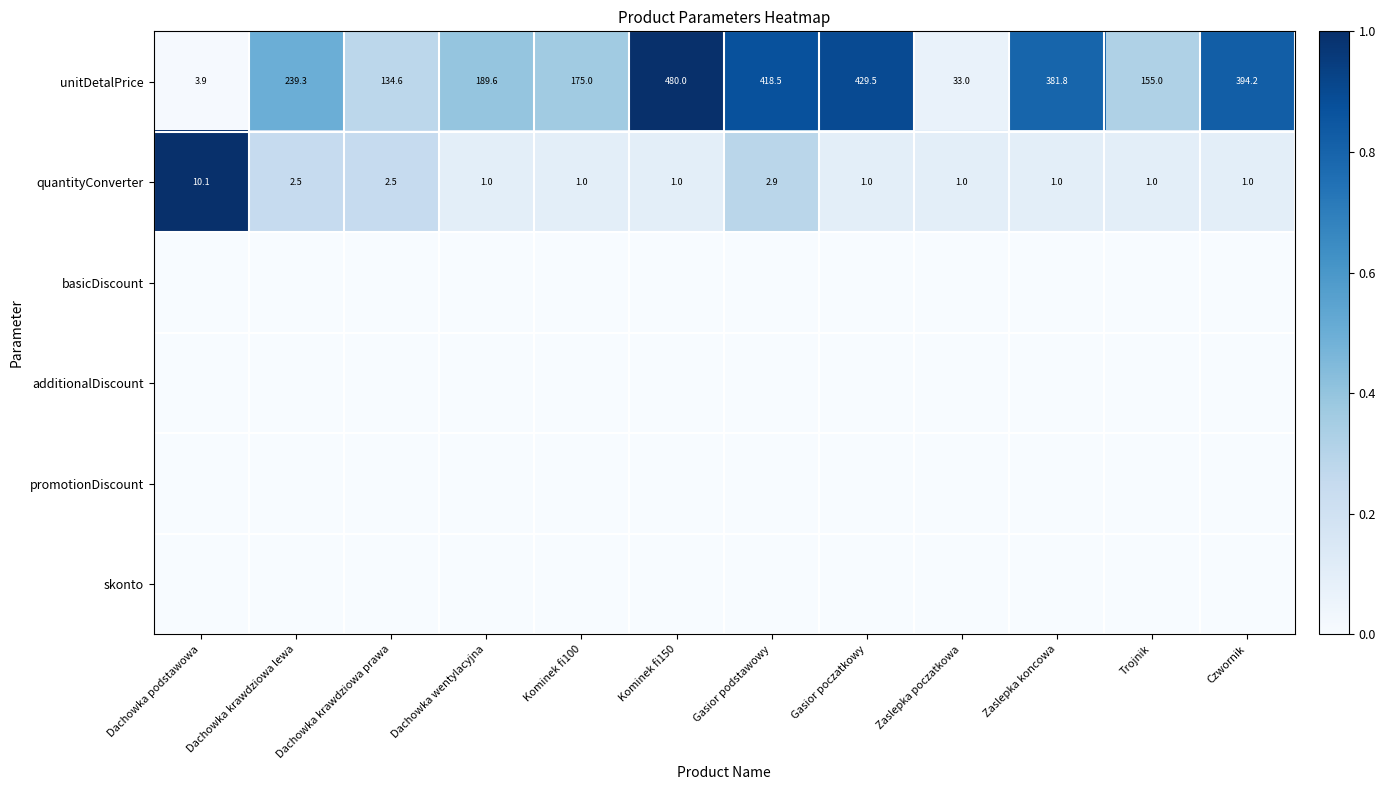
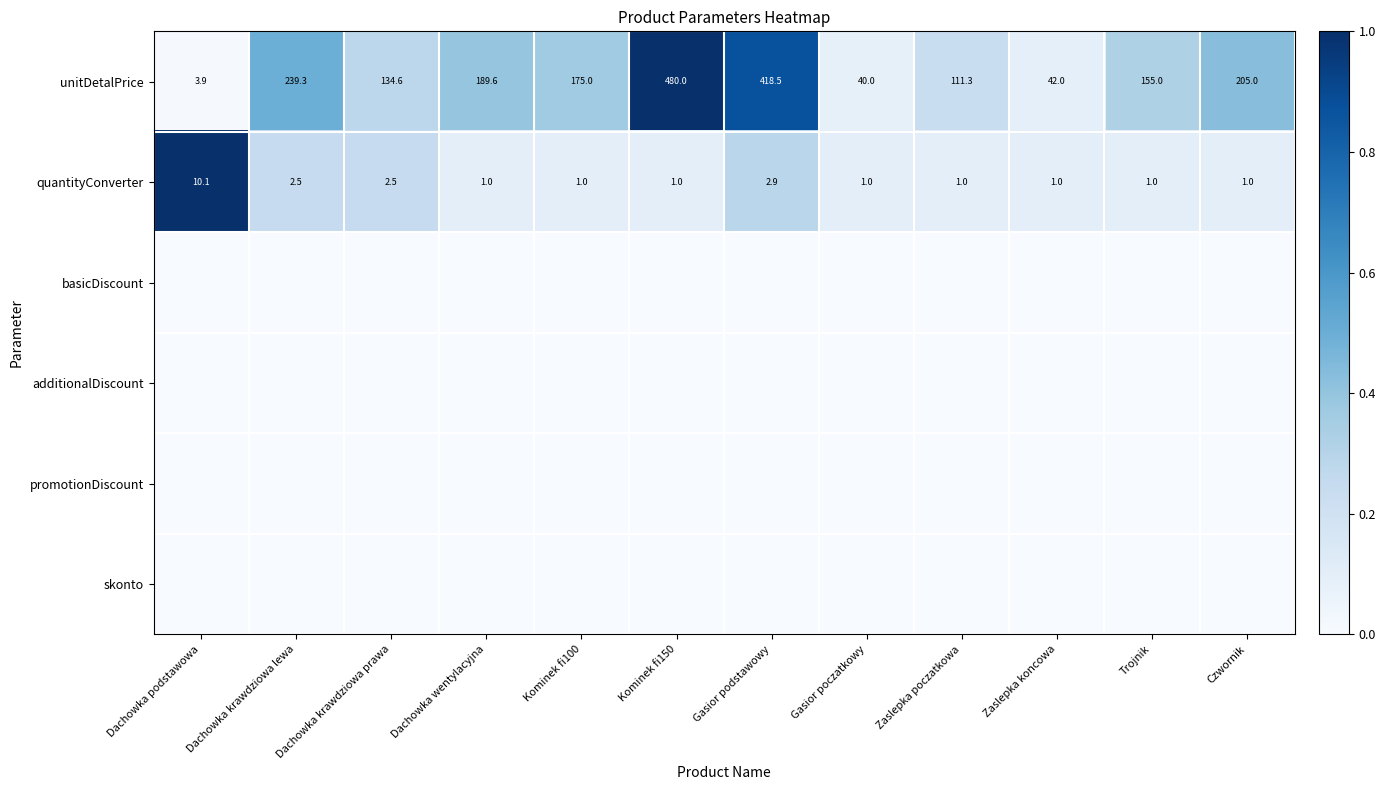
  {
    "unitDetalPrice": {
      "Dachowka podstawowa": 3.9,
      "Dachowka krawdziowa lewa": 239.3,
      "Dachowka krawdziowa prawa": 134.6,
      "Dachowka wentylacyjna": 189.6,
      "Kominek fi100": 175.0,
      "Kominek fi150": 480.0,
      "Gasior podstawowy": 418.5,
-     "Gasior poczatkowy": 429.5,
-     "Zaslepka poczatkowa": 33.0,
-     "Zaslepka koncowa": 381.8,
+     "Gasior poczatkowy": 40.0,
+     "Zaslepka poczatkowa": 111.3,
+     "Zaslepka koncowa": 42.0,
      "Trojnik": 155.0,
-     "Czwornik": 394.2
+     "Czwornik": 205.0
    },
    "quantityConverter": {
      "Dachowka podstawowa": 10.1,
      "Dachowka krawdziowa lewa": 2.5,
      "Dachowka krawdziowa prawa": 2.5,
      "Dachowka wentylacyjna": 1.0,
      "Kominek fi100": 1.0,
      "Kominek fi150": 1.0,
      "Gasior podstawowy": 2.9,
      "Gasior poczatkowy": 1.0,
      "Zaslepka poczatkowa": 1.0,
      "Zaslepka koncowa": 1.0,
      "Trojnik": 1.0,
      "Czwornik": 1.0
    }
  }
